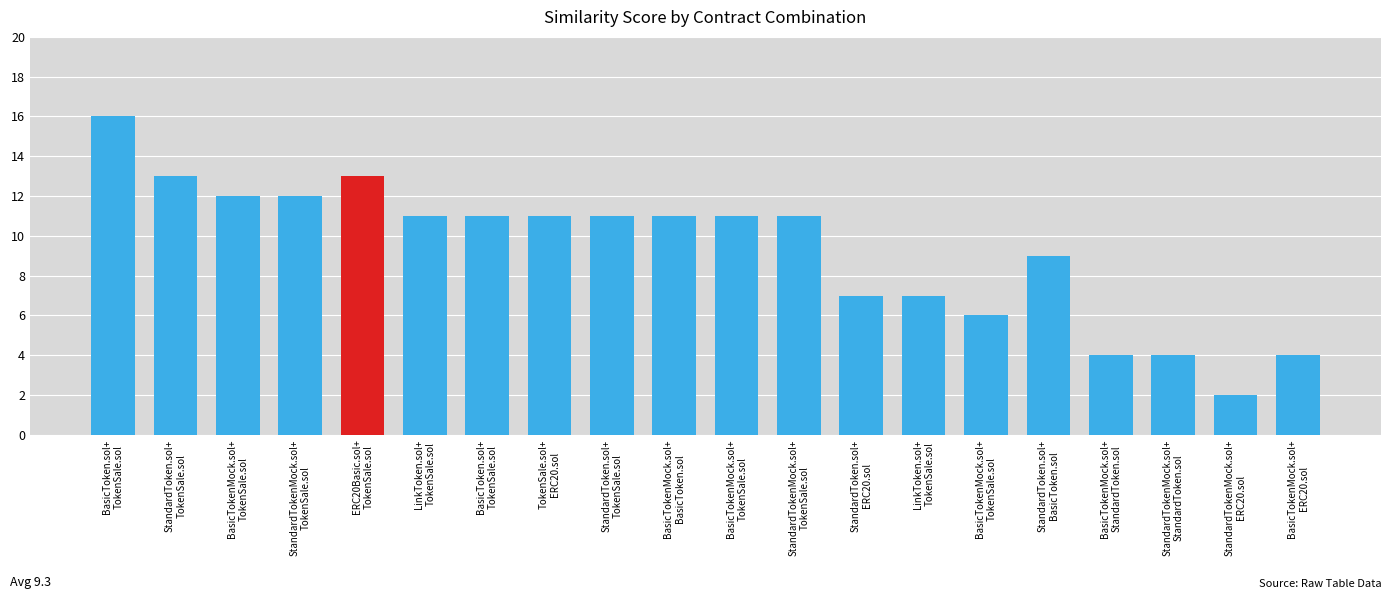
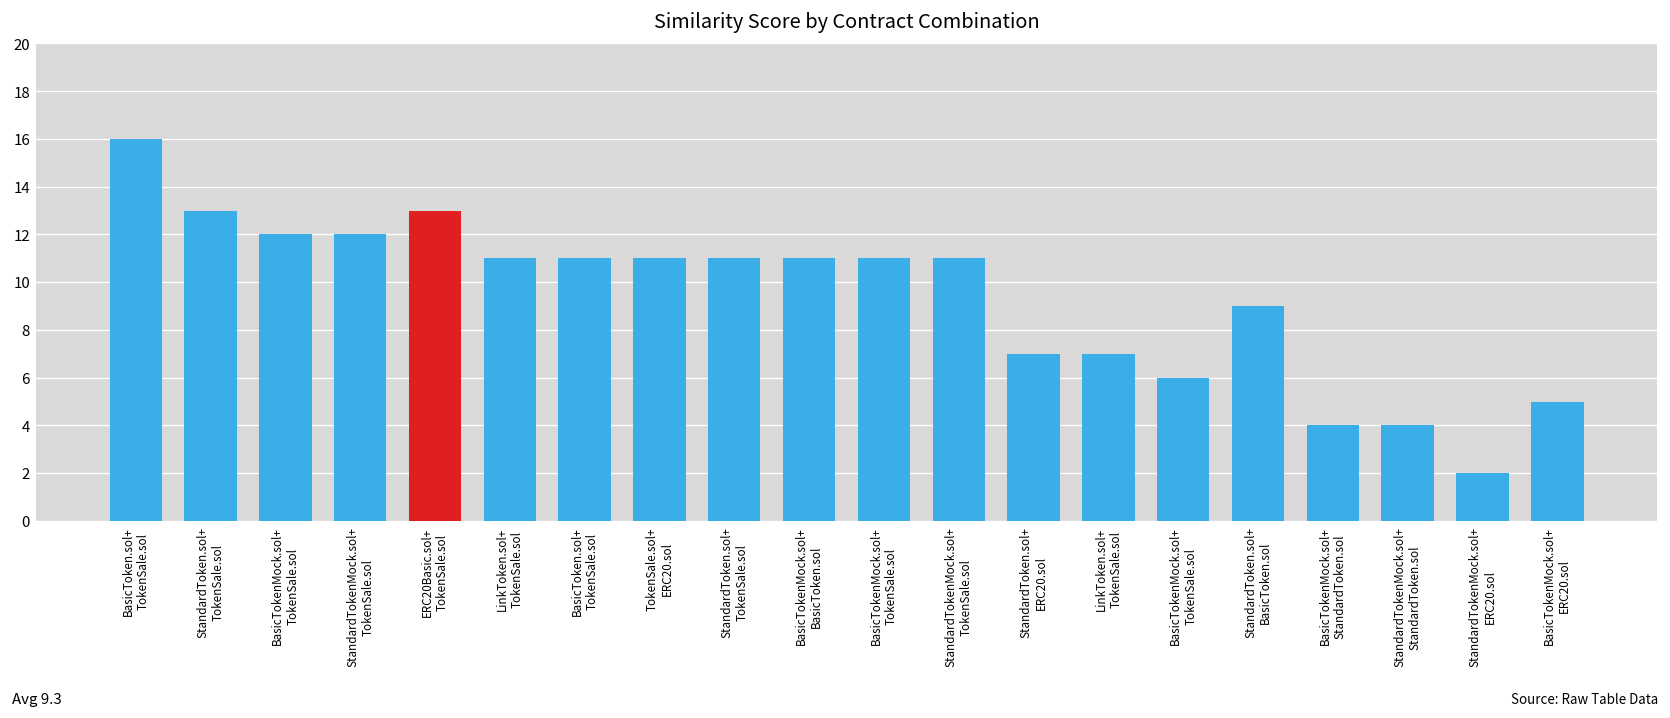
  {
    "ERC20Basic.sol+ TokenSale.sol": 13,
    "TokenSale.sol+ ERC20.sol": 11,
    "BasicTokenMock.sol+ BasicToken.sol": 11,
    "StandardToken.sol+ ERC20.sol": 7,
    "StandardToken.sol+ BasicToken.sol": 9,
    "BasicTokenMock.sol+ StandardToken.sol": 4,
    "StandardTokenMock.sol+ StandardToken.sol": 4,
    "StandardTokenMock.sol+ ERC20.sol": 2,
-   "BasicTokenMock.sol+ ERC20.sol": 4
+   "BasicTokenMock.sol+ ERC20.sol": 5
  }
